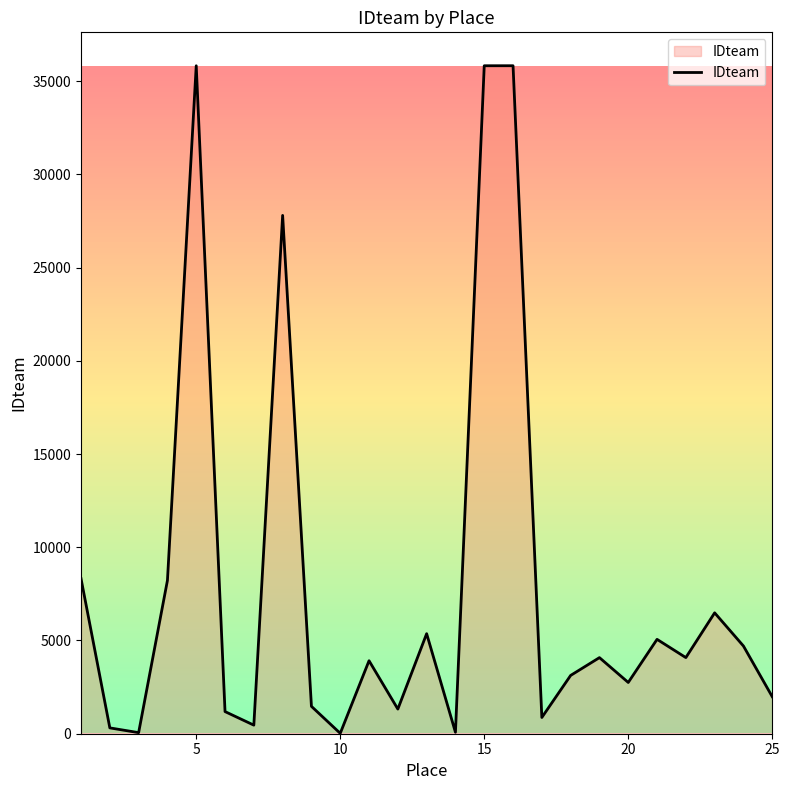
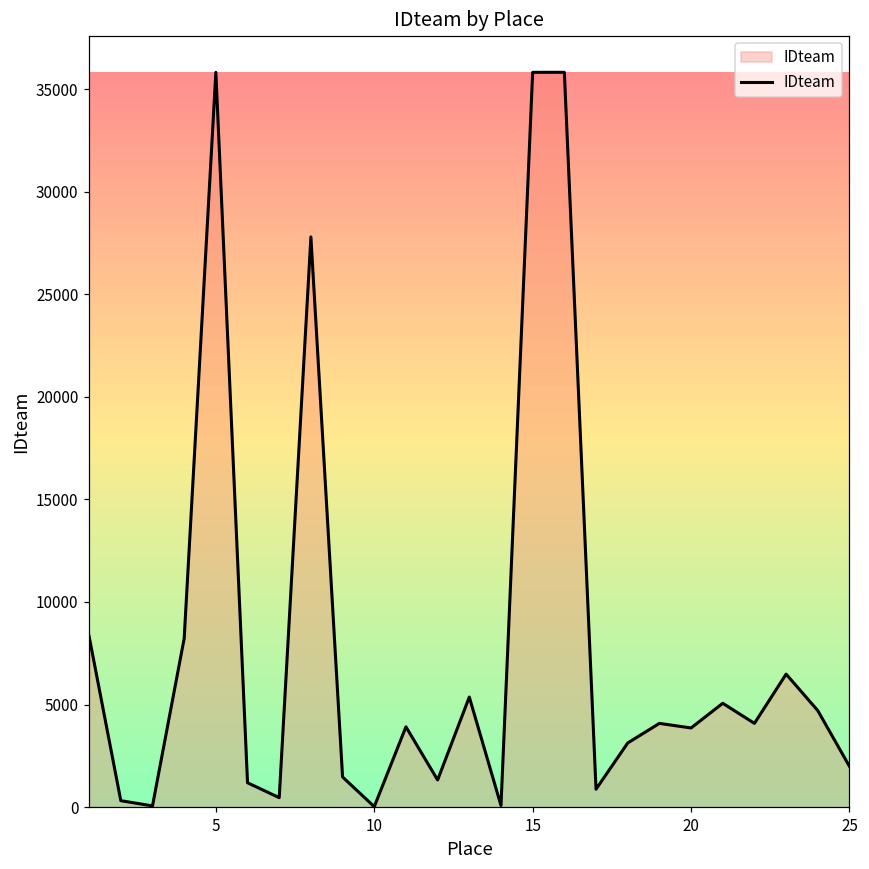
  {
    "5": 35800,
    "10": 0,
    "15": 35800,
-   "20": 2700,
+   "20": 3900,
    "25": 2000
  }
